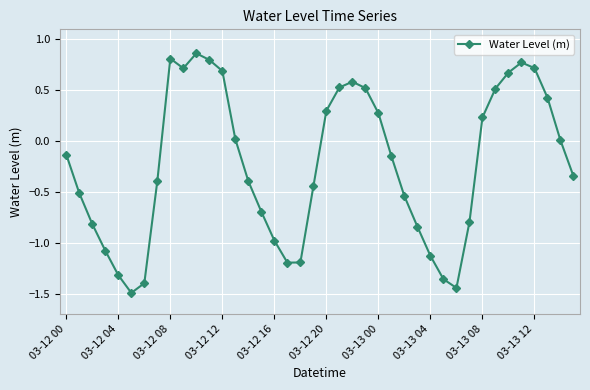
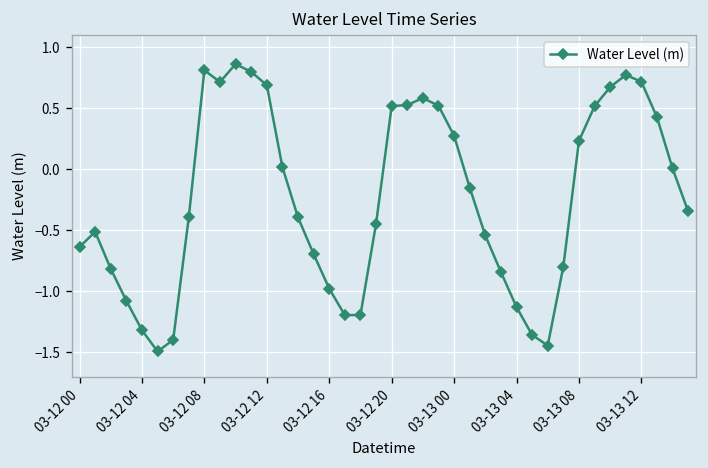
  {
-   "03-12 00": -0.13,
+   "03-12 00": -0.64,
    "03-12 04": -1.32,
    "03-12 08": 0.81,
    "03-12 12": 0.69,
    "03-12 16": -0.98,
-   "03-12 20": 0.30,
+   "03-12 20": 0.52,
    "03-13 00": 0.27,
    "03-13 04": -1.13,
    "03-13 08": 0.23,
    "03-13 12": 0.72
  }
